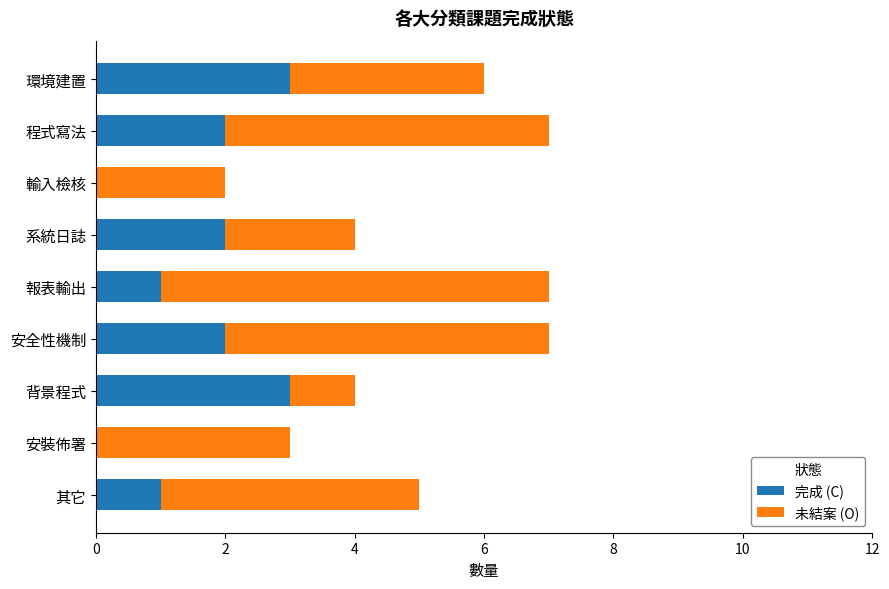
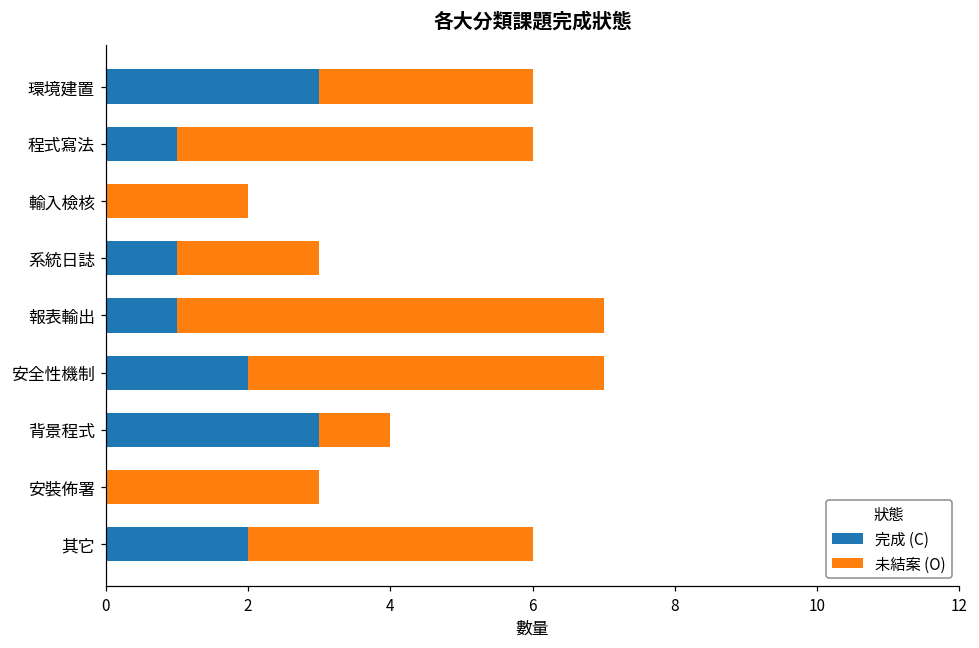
  {
    "完成 (C)": {
      "環境建置": 3,
-     "程式寫法": 2,
+     "程式寫法": 1,
      "輸入檢核": 0,
-     "系統日誌": 2,
+     "系統日誌": 1,
      "報表輸出": 1,
      "安全性機制": 2,
      "背景程式": 3,
      "安裝佈署": 0,
-     "其它": 1
+     "其它": 2
    },
    "未結案 (O)": {
      "環境建置": 3,
      "程式寫法": 5,
      "輸入檢核": 2,
      "系統日誌": 2,
      "報表輸出": 6,
      "安全性機制": 5,
      "背景程式": 1,
      "安裝佈署": 3,
      "其它": 4
    }
  }
